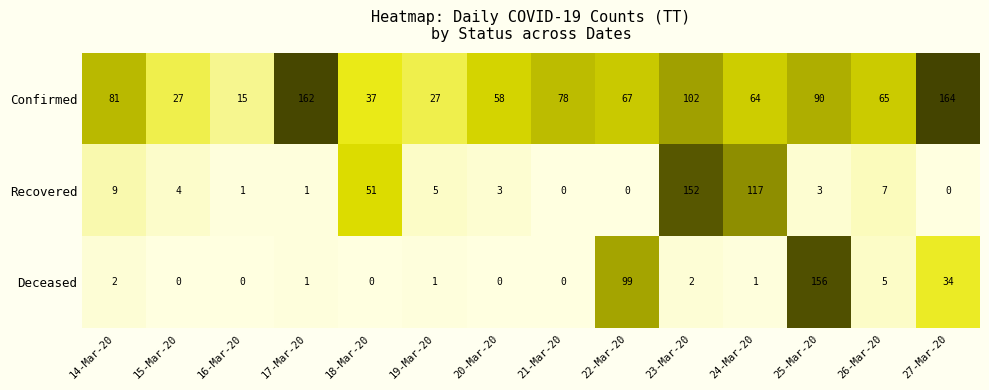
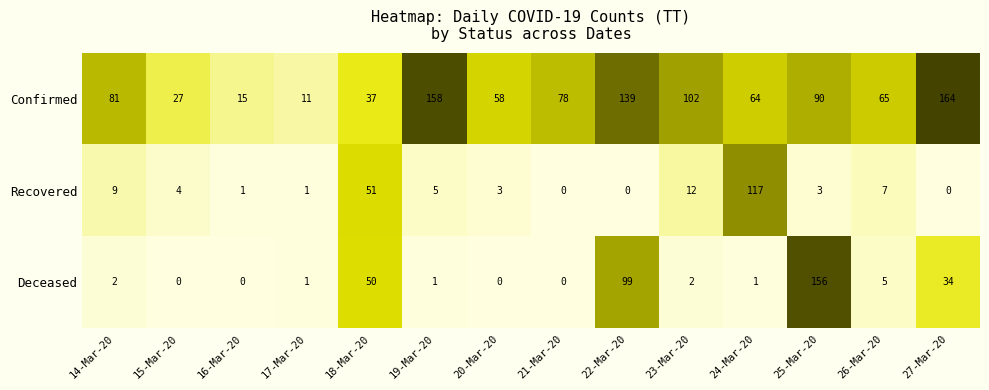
  {
    "Confirmed": {
      "14-Mar-20": 81,
      "15-Mar-20": 27,
      "16-Mar-20": 15,
-     "17-Mar-20": 162,
+     "17-Mar-20": 11,
      "18-Mar-20": 37,
-     "19-Mar-20": 27,
+     "19-Mar-20": 158,
      "20-Mar-20": 58,
      "21-Mar-20": 78,
-     "22-Mar-20": 67,
+     "22-Mar-20": 139,
      "23-Mar-20": 102,
      "24-Mar-20": 64,
      "25-Mar-20": 90,
      "26-Mar-20": 65,
      "27-Mar-20": 164
    },
    "Recovered": {
      "14-Mar-20": 9,
      "15-Mar-20": 4,
      "16-Mar-20": 1,
      "17-Mar-20": 1,
      "18-Mar-20": 51,
      "19-Mar-20": 5,
      "20-Mar-20": 3,
      "21-Mar-20": 0,
      "22-Mar-20": 0,
-     "23-Mar-20": 152,
+     "23-Mar-20": 12,
      "24-Mar-20": 117,
      "25-Mar-20": 3,
      "26-Mar-20": 7,
      "27-Mar-20": 0
    },
    "Deceased": {
      "14-Mar-20": 2,
      "15-Mar-20": 0,
      "16-Mar-20": 0,
      "17-Mar-20": 1,
-     "18-Mar-20": 0,
+     "18-Mar-20": 50,
      "19-Mar-20": 1,
      "20-Mar-20": 0,
      "21-Mar-20": 0,
      "22-Mar-20": 99,
      "23-Mar-20": 2,
      "24-Mar-20": 1,
      "25-Mar-20": 156,
      "26-Mar-20": 5,
      "27-Mar-20": 34
    }
  }
